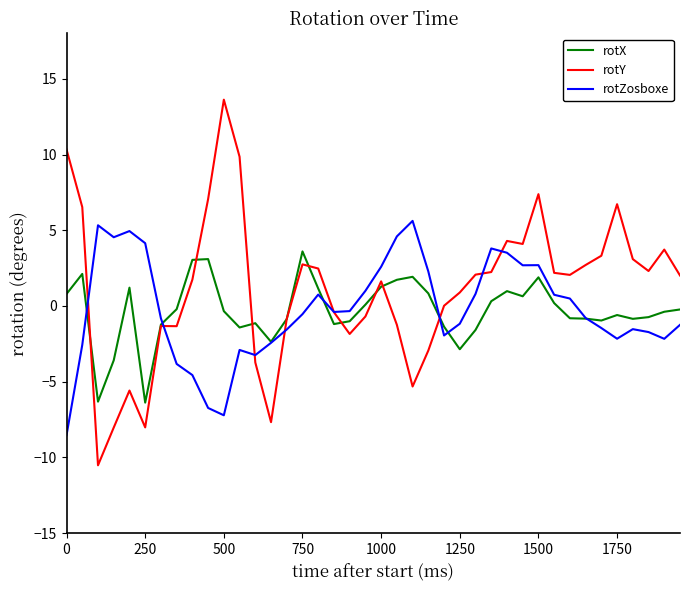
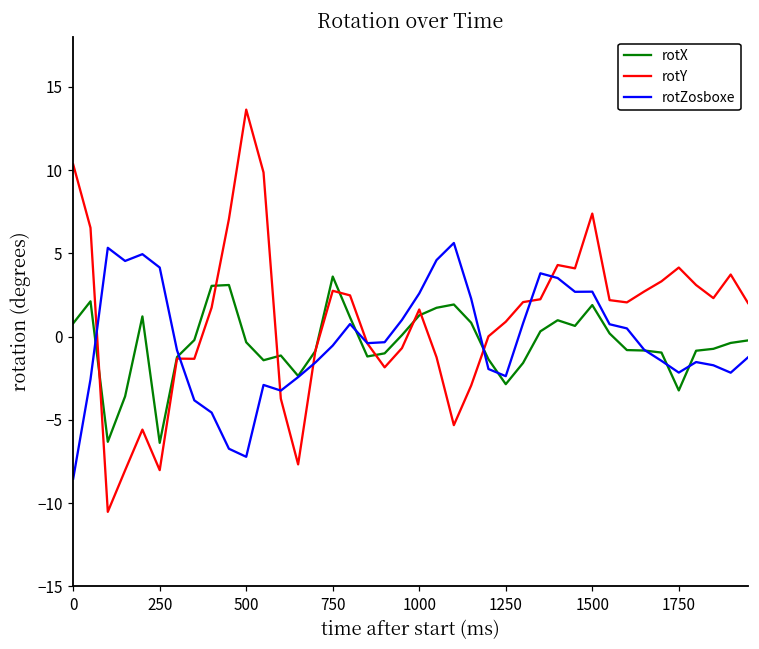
  {
    "rotX": {
      "0": 0.8,
      "250": -6.4,
      "500": -0.3,
      "750": 3.6,
      "1000": 1.3,
      "1250": -2.9,
      "1500": 1.9,
-     "1750": -0.6
+     "1750": -3.2
    },
    "rotY": {
      "0": 10.3,
      "250": -8.0,
      "500": 13.6,
      "750": 2.7,
      "1000": 1.6,
      "1250": 0.9,
      "1500": 7.4,
-     "1750": 6.7
+     "1750": 4.1
    },
    "rotZosboxe": {
      "0": -8.5,
      "250": 4.1,
      "500": -7.2,
      "750": -0.5,
      "1000": 2.6,
-     "1250": -1.2,
+     "1250": -2.4,
      "1500": 2.7,
      "1750": -2.2
    }
  }
